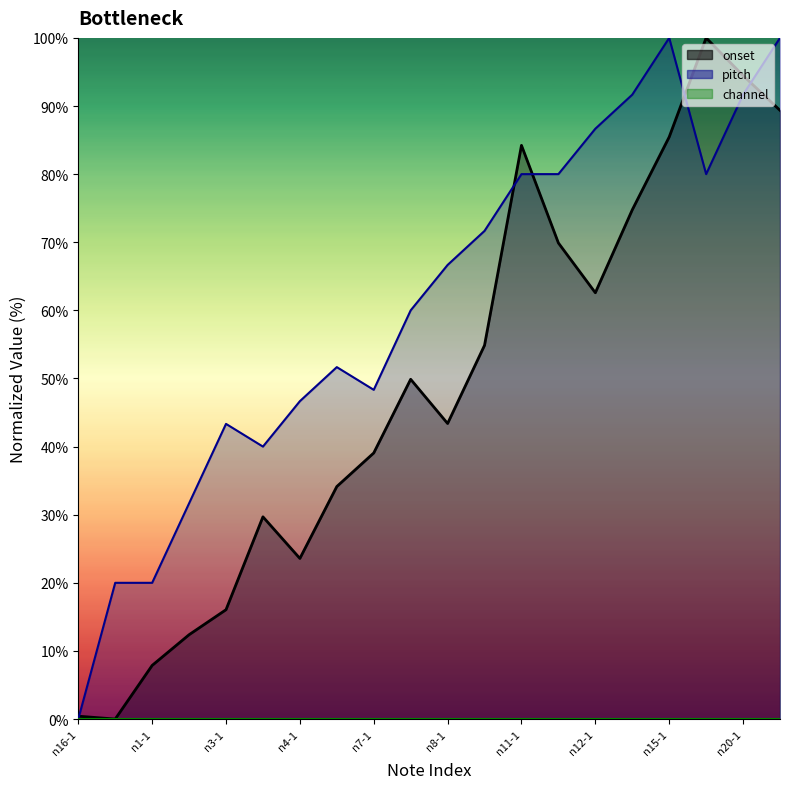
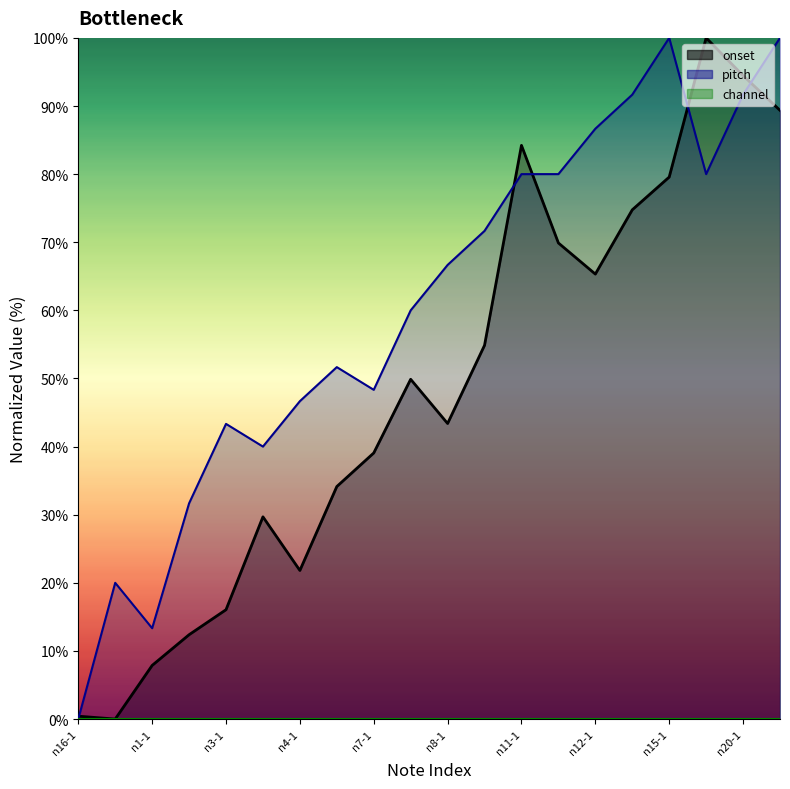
  {
    "onset": {
      "n16-1": "0%",
      "n1-1": "8%",
      "n3-1": "16%",
-     "n4-1": "24%",
+     "n4-1": "22%",
      "n7-1": "39%",
      "n8-1": "43%",
      "n11-1": "84%",
-     "n12-1": "63%",
-     "n15-1": "85%"
+     "n12-1": "65%",
+     "n15-1": "80%"
    },
    "pitch": {
-     "n1-1": "20%",
+     "n1-1": "13%",
      "n3-1": "43%",
      "n4-1": "47%",
      "n7-1": "48%",
      "n8-1": "67%",
      "n11-1": "80%",
      "n12-1": "87%",
      "n15-1": "100%"
    },
    "channel": {
      "n1-1": "0%",
      "n3-1": "0%",
      "n4-1": "0%",
      "n7-1": "0%",
      "n8-1": "0%",
      "n11-1": "0%",
      "n12-1": "0%",
      "n15-1": "0%",
      "n20-1": "0%"
    }
  }
